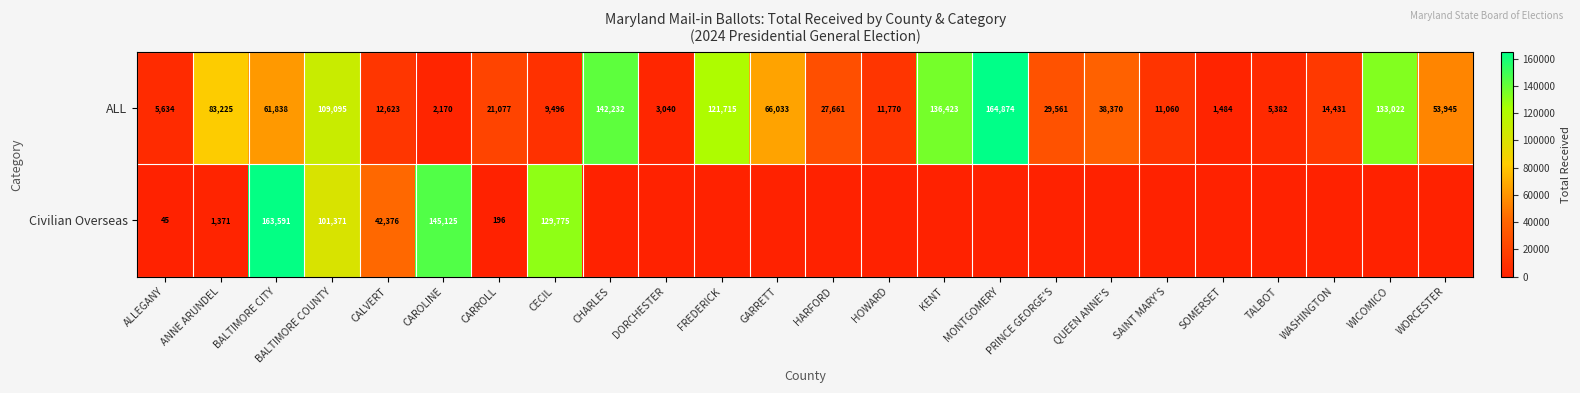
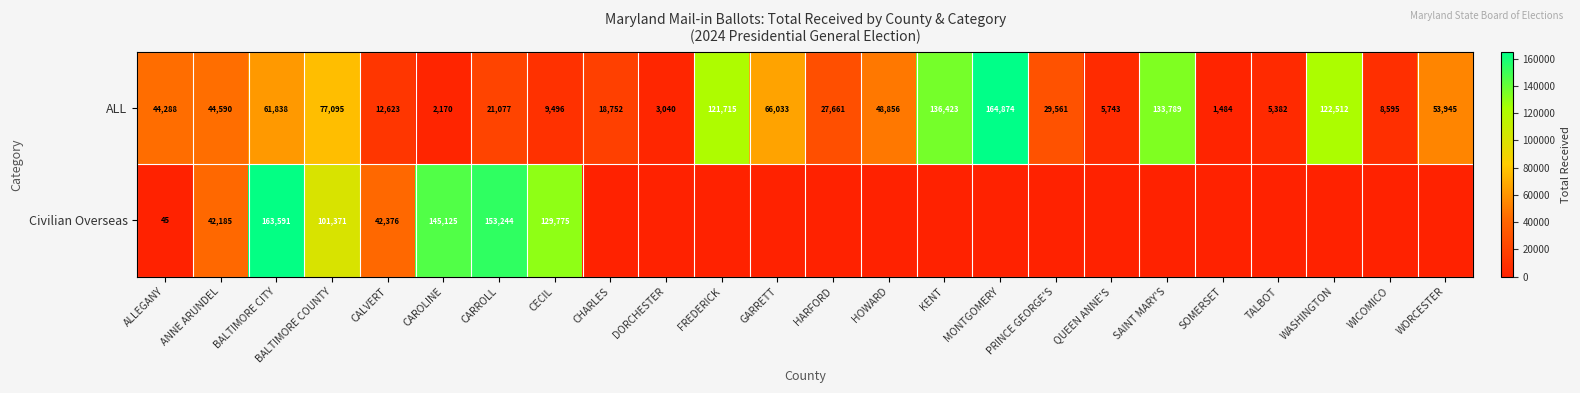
  {
    "ALL": {
-     "ALLEGANY": "5,634",
-     "ANNE ARUNDEL": "83,225",
+     "ALLEGANY": "44,288",
+     "ANNE ARUNDEL": "44,590",
      "BALTIMORE CITY": "61,838",
-     "BALTIMORE COUNTY": "109,095",
+     "BALTIMORE COUNTY": "77,095",
      "CALVERT": "12,623",
      "CAROLINE": "2,170",
      "CARROLL": "21,077",
      "CECIL": "9,496",
-     "CHARLES": "142,232",
+     "CHARLES": "18,752",
      "DORCHESTER": "3,040",
      "FREDERICK": "121,715",
      "GARRETT": "66,033",
      "HARFORD": "27,661",
-     "HOWARD": "11,770",
+     "HOWARD": "48,856",
      "KENT": "136,423",
      "MONTGOMERY": "164,874",
      "PRINCE GEORGE'S": "29,561",
-     "QUEEN ANNE'S": "38,370",
-     "SAINT MARY'S": "11,060",
+     "QUEEN ANNE'S": "5,743",
+     "SAINT MARY'S": "133,789",
      "SOMERSET": "1,484",
      "TALBOT": "5,382",
-     "WASHINGTON": "14,431",
-     "WICOMICO": "133,022",
+     "WASHINGTON": "122,512",
+     "WICOMICO": "8,595",
      "WORCESTER": "53,945"
    },
    "Civilian Overseas": {
      "ALLEGANY": "45",
-     "ANNE ARUNDEL": "1,371",
+     "ANNE ARUNDEL": "42,185",
      "BALTIMORE CITY": "163,591",
      "BALTIMORE COUNTY": "101,371",
      "CALVERT": "42,376",
      "CAROLINE": "145,125",
-     "CARROLL": "196",
+     "CARROLL": "153,244",
      "CECIL": "129,775"
    }
  }
